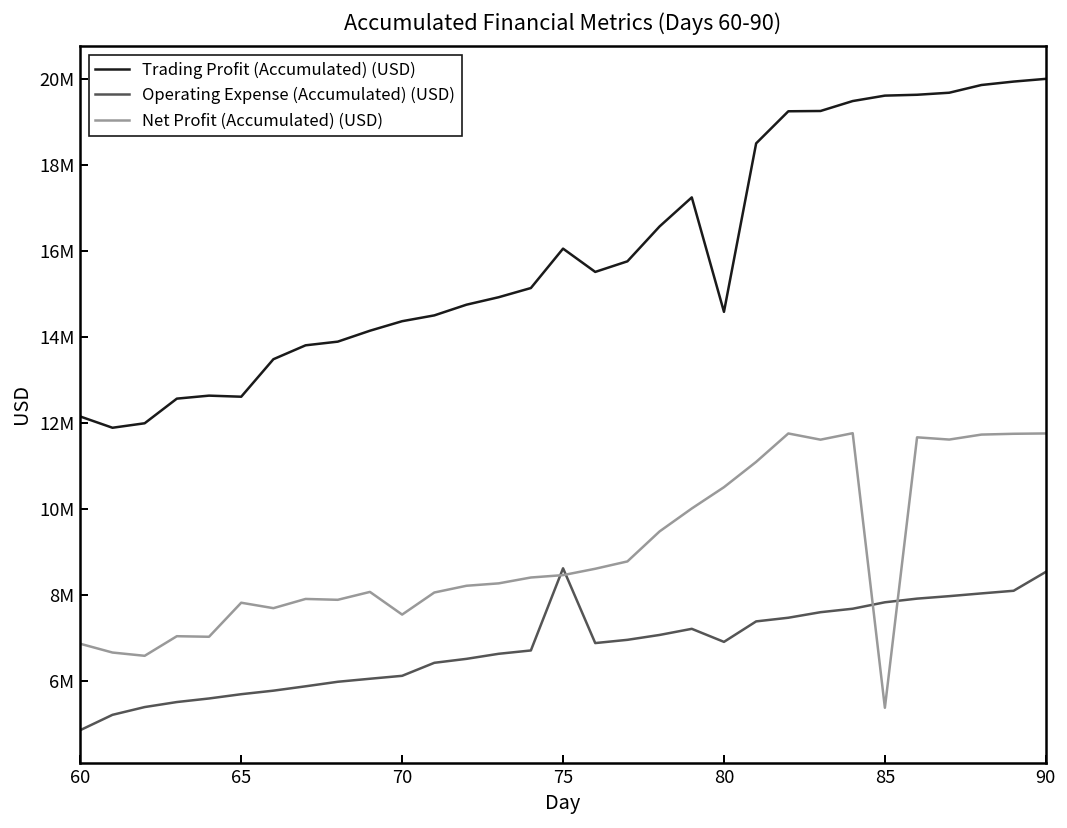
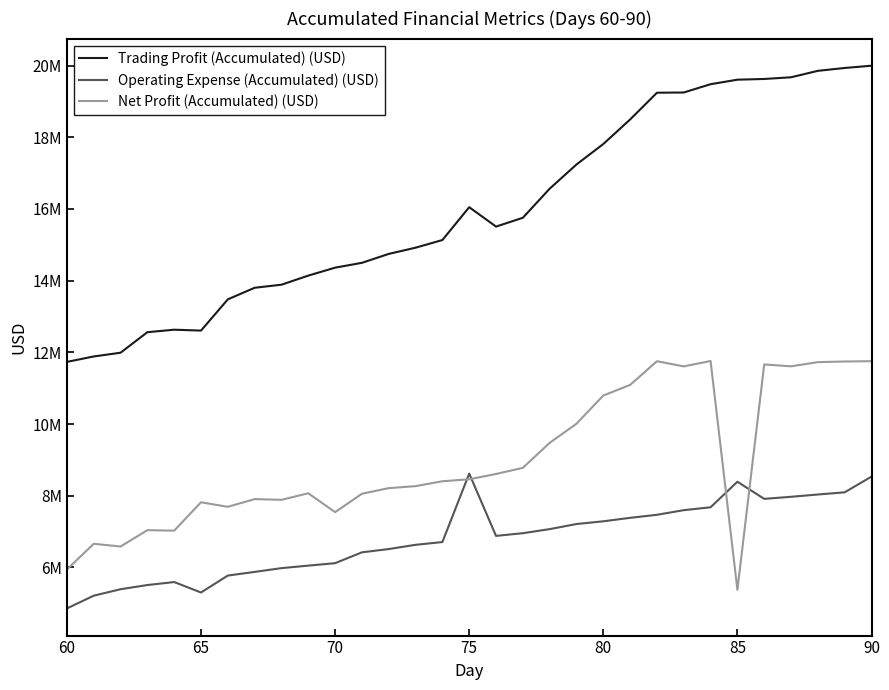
  {
    "Trading Profit (Accumulated) (USD)": {
-     "60": 12100000,
+     "60": 11700000,
      "65": 12600000,
      "70": 14400000,
      "75": 16000000,
-     "80": 14600000,
+     "80": 17800000,
      "85": 19600000,
      "90": 20000000
    },
    "Operating Expense (Accumulated) (USD)": {
      "60": 4900000,
-     "65": 5700000,
+     "65": 5300000,
      "70": 6100000,
      "75": 8600000,
-     "80": 6900000,
-     "85": 7800000,
+     "80": 7300000,
+     "85": 8400000,
      "90": 8500000
    },
    "Net Profit (Accumulated) (USD)": {
-     "60": 6900000,
+     "60": 5900000,
      "65": 7800000,
      "70": 7500000,
      "75": 8500000,
-     "80": 10500000,
+     "80": 10800000,
      "85": 5400000,
      "90": 11800000
    }
  }
